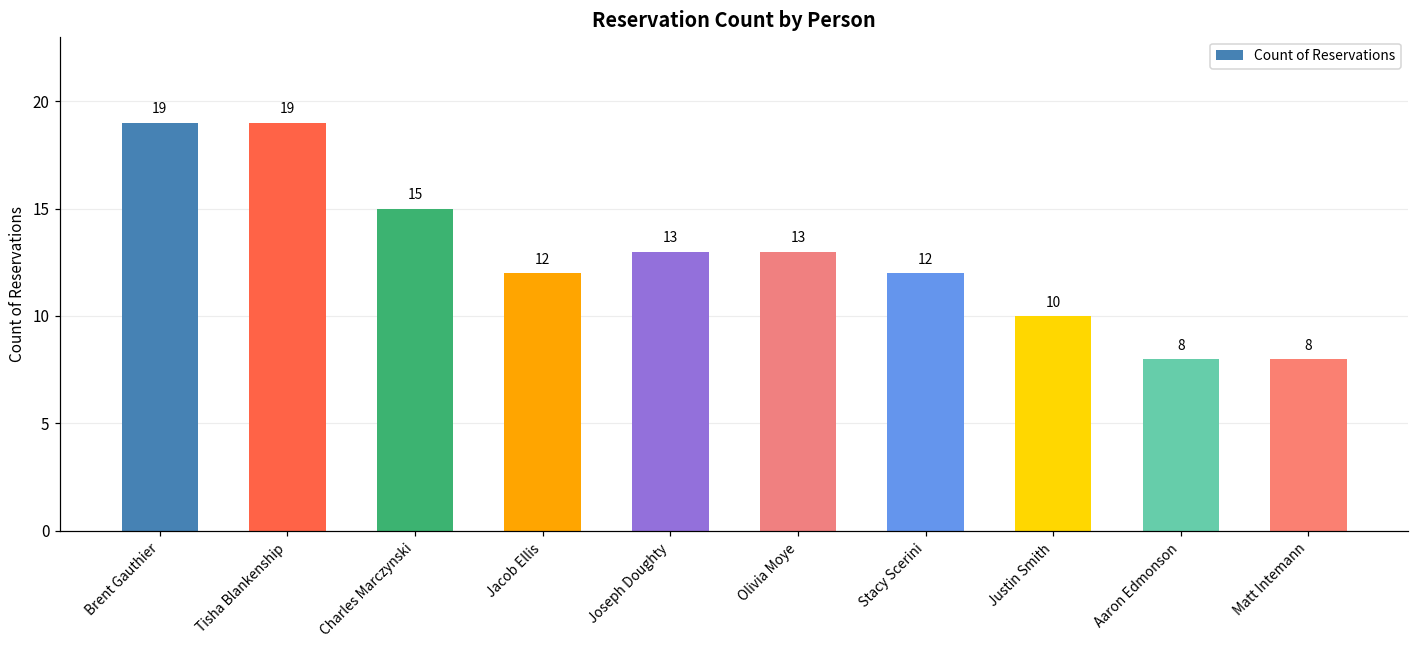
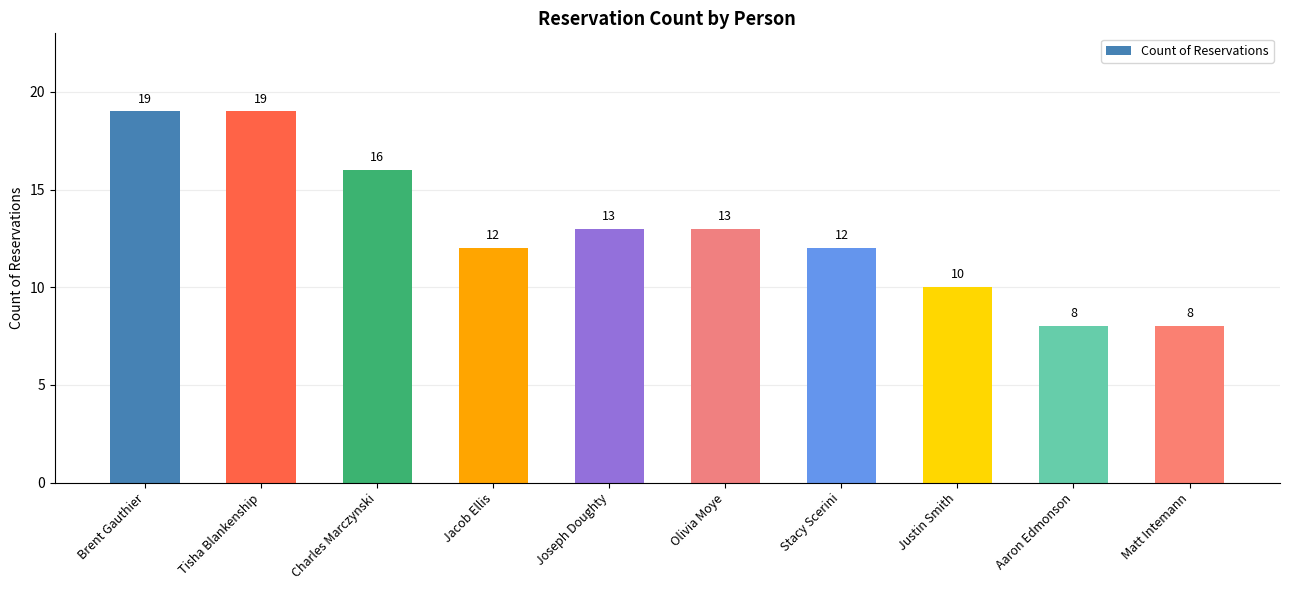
  {
    "Brent Gauthier": 19,
    "Tisha Blankenship": 19,
-   "Charles Marczynski": 15,
+   "Charles Marczynski": 16,
    "Jacob Ellis": 12,
    "Joseph Doughty": 13,
    "Olivia Moye": 13,
    "Stacy Scerini": 12,
    "Justin Smith": 10,
    "Aaron Edmonson": 8,
    "Matt Intemann": 8
  }
